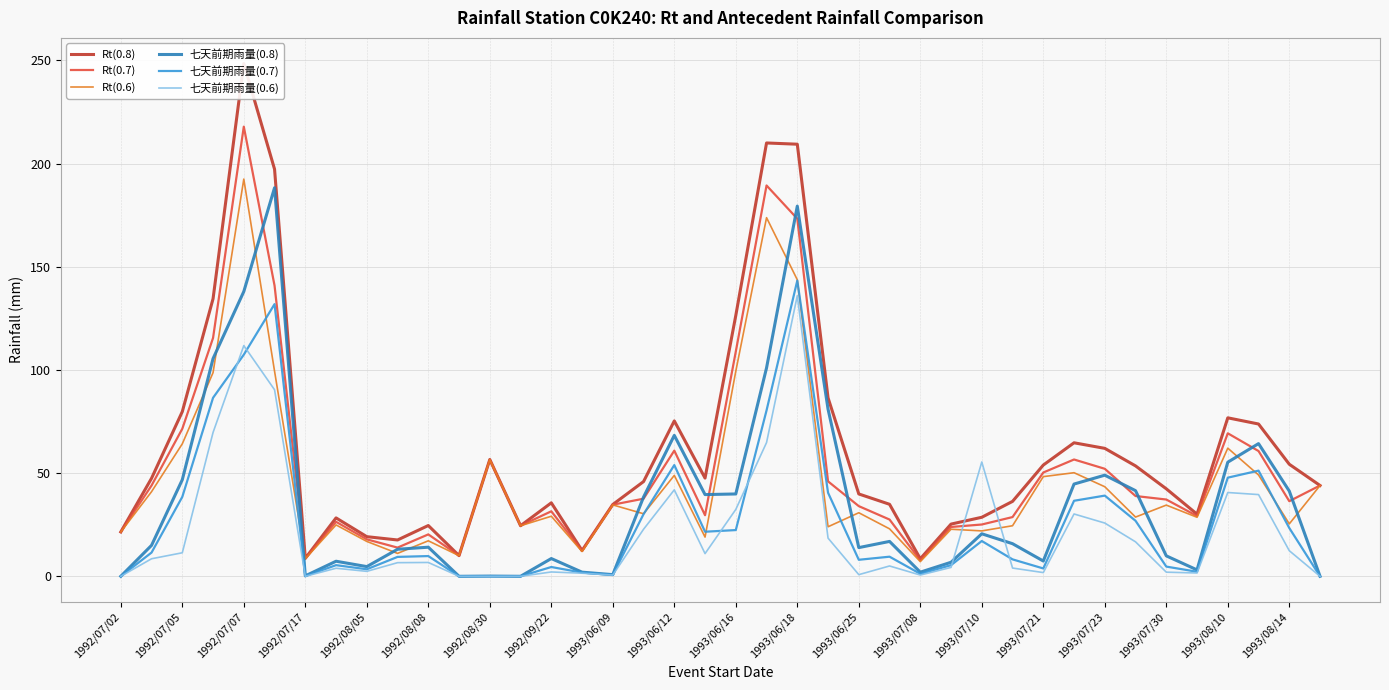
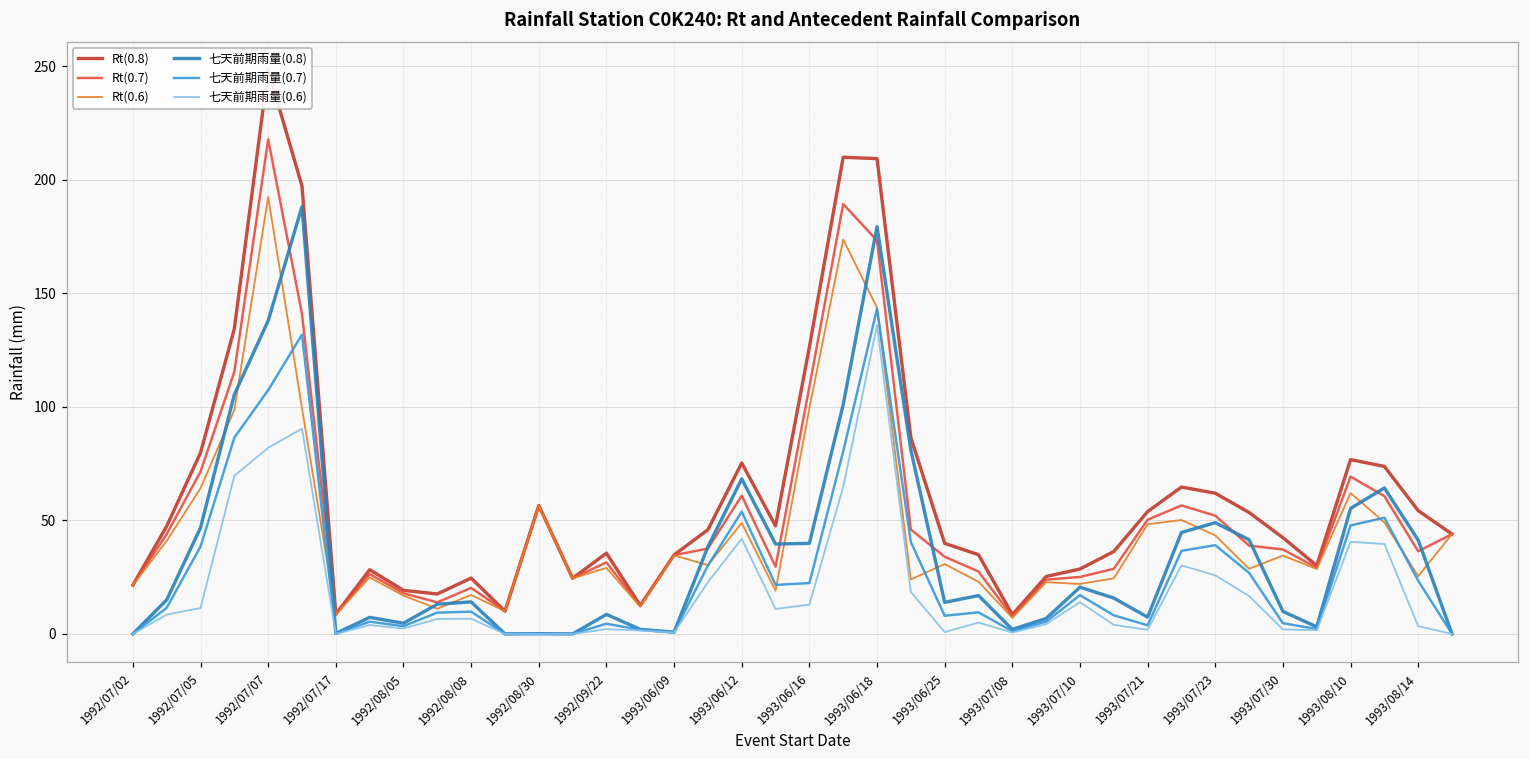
  {
    "七天前期雨量(0.6)": {
      "1992/07/05": 11,
-     "1992/07/07": 112,
+     "1992/07/07": 82,
      "1992/08/08": 7,
      "1992/09/22": 2,
      "1993/06/12": 42,
-     "1993/06/16": 32,
+     "1993/06/16": 13,
      "1993/06/18": 136,
      "1993/06/25": 1,
-     "1993/07/10": 55,
+     "1993/07/10": 14,
      "1993/07/21": 2,
      "1993/07/23": 26,
      "1993/07/30": 2,
      "1993/08/10": 41,
-     "1993/08/14": 12
+     "1993/08/14": 3
    }
  }
